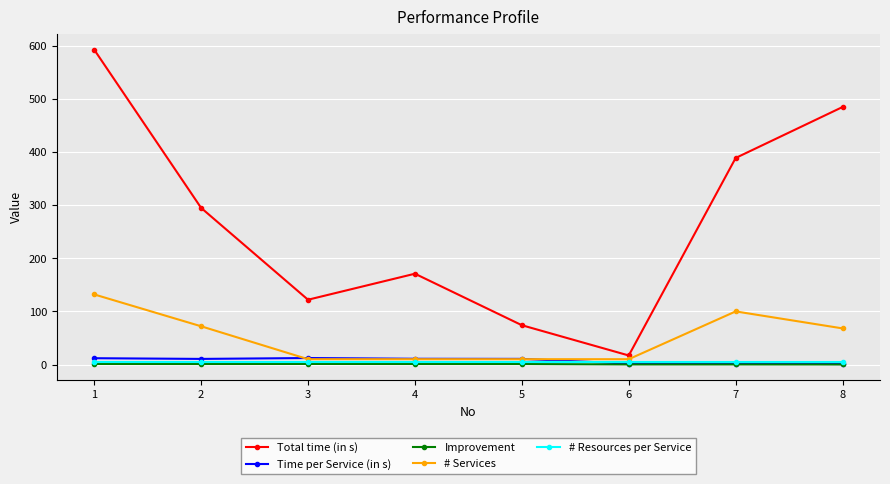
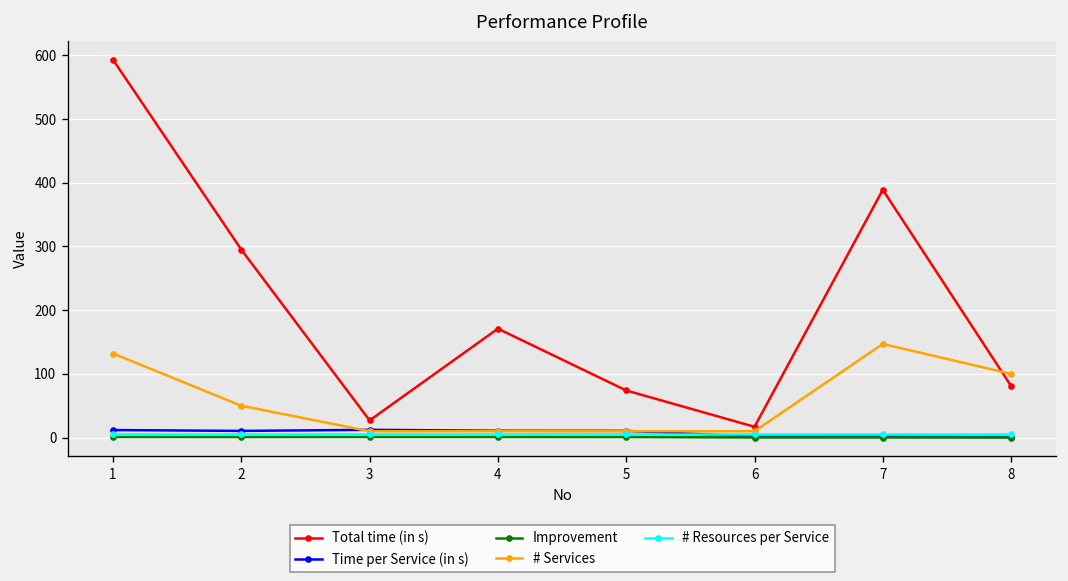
  {
    "Total time (in s)": {
      "1": 590,
      "2": 300,
-     "3": 120,
+     "3": 30,
      "4": 170,
      "5": 70,
      "6": 20,
      "7": 390,
-     "8": 490
+     "8": 80
    },
    "Time per Service (in s)": {
      "1": 10,
      "2": 10
    },
    "# Services": {
      "1": 130,
-     "2": 70,
+     "2": 50,
      "6": 10,
-     "7": 100,
-     "8": 70
+     "7": 150,
+     "8": 100
    }
  }
